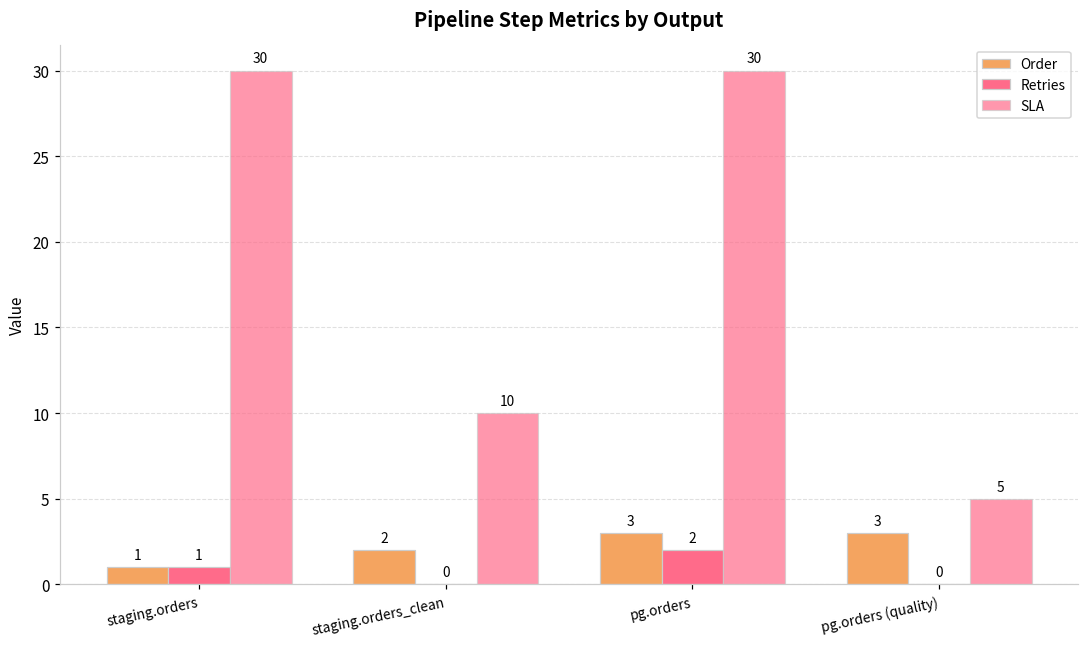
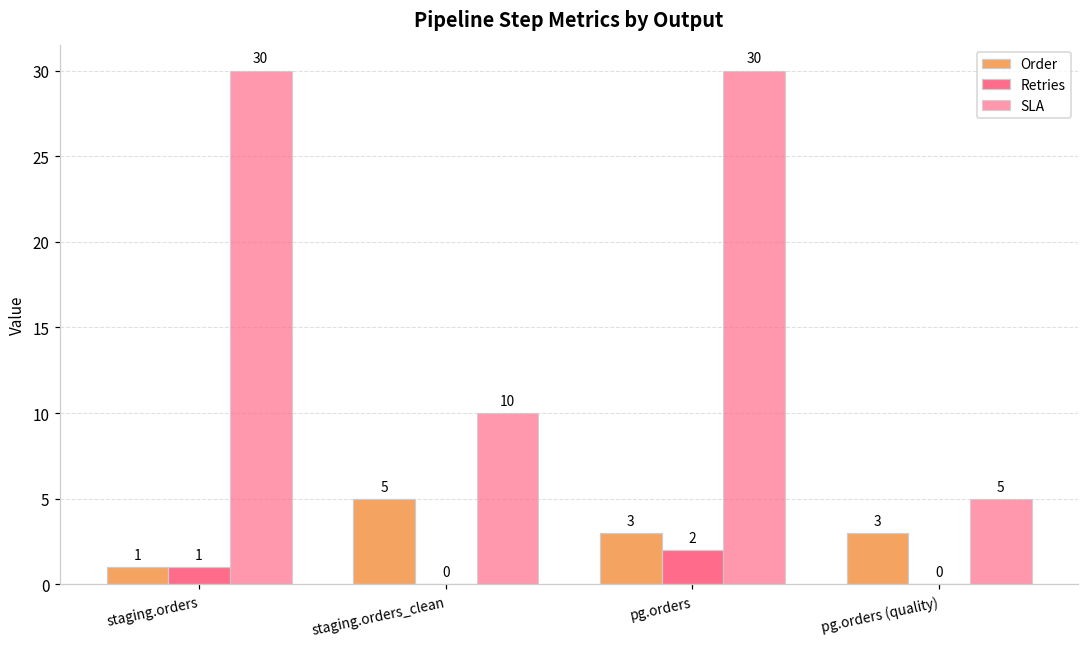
  {
    "Order": {
      "staging.orders": 1,
-     "staging.orders_clean": 2,
+     "staging.orders_clean": 5,
      "pg.orders": 3,
      "pg.orders (quality)": 3
    }
  }
